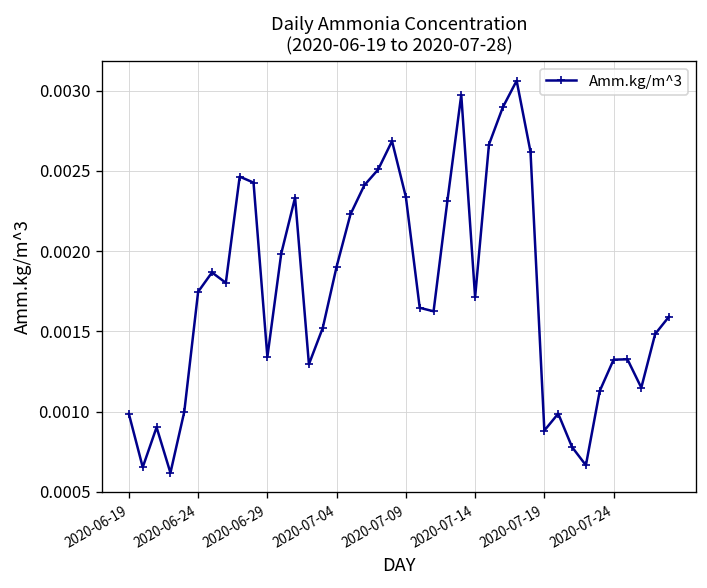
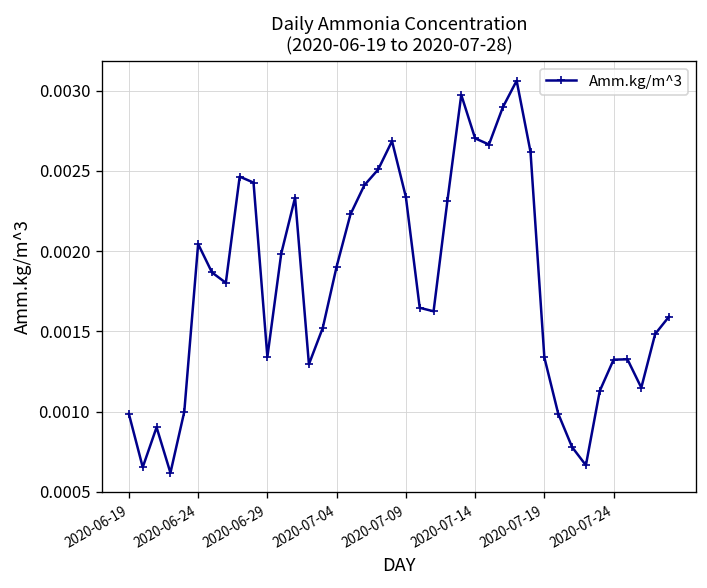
  {
    "2020-06-19": 0.00099,
-   "2020-06-24": 0.00175,
+   "2020-06-24": 0.00204,
    "2020-06-29": 0.00134,
    "2020-07-04": 0.00190,
    "2020-07-09": 0.00234,
-   "2020-07-14": 0.00171,
-   "2020-07-19": 0.00088,
+   "2020-07-14": 0.00270,
+   "2020-07-19": 0.00134,
    "2020-07-24": 0.00132
  }
